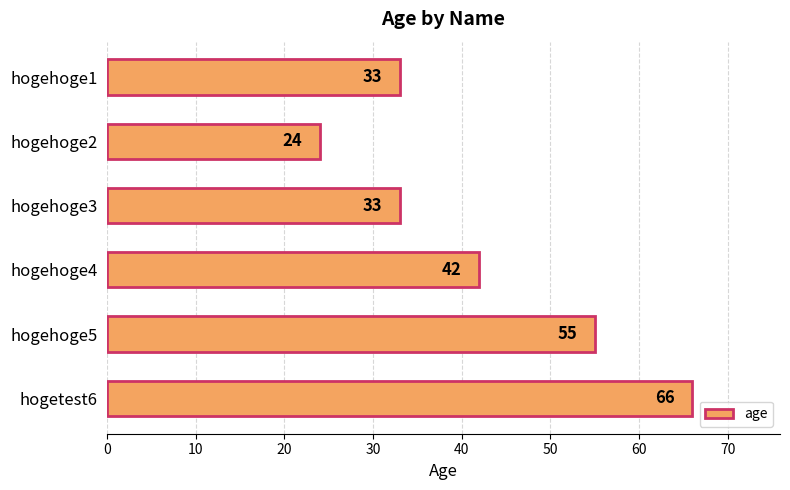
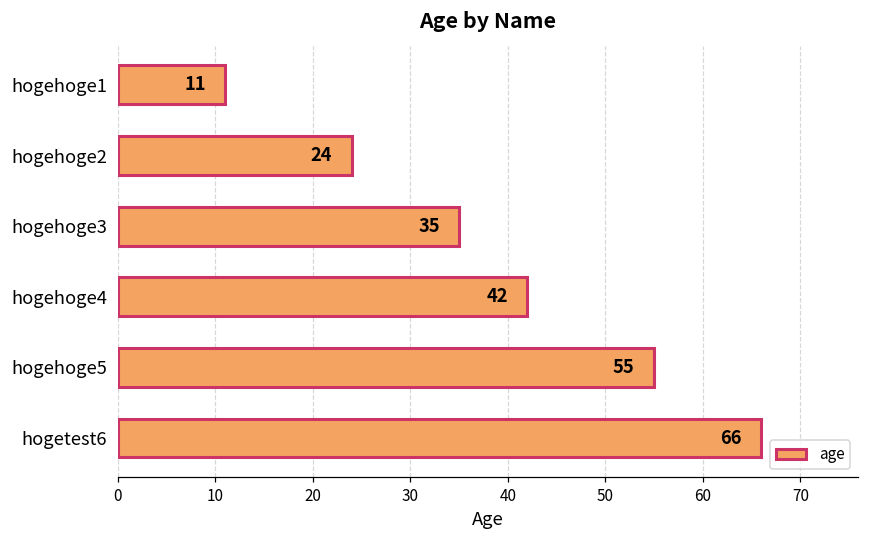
  {
-   "hogehoge1": 33,
+   "hogehoge1": 11,
    "hogehoge2": 24,
-   "hogehoge3": 33,
+   "hogehoge3": 35,
    "hogehoge4": 42,
    "hogehoge5": 55,
    "hogetest6": 66
  }
